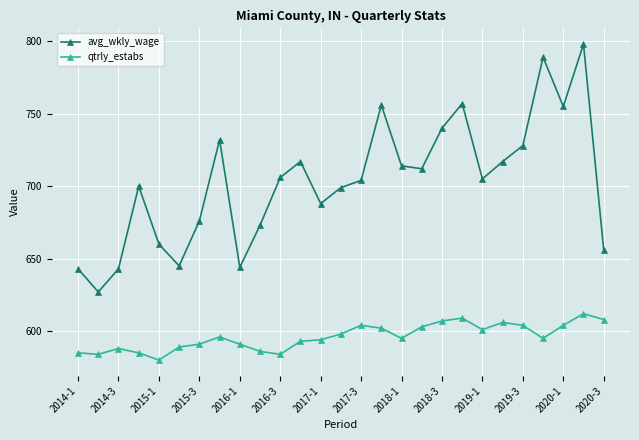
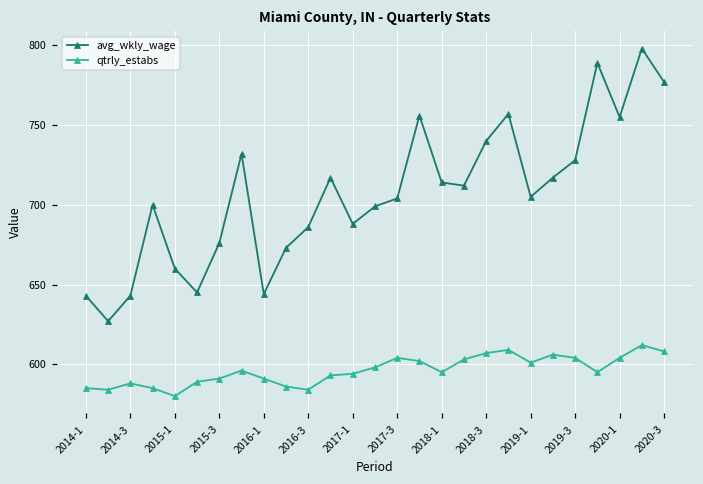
  {
    "avg_wkly_wage": {
      "2014-1": 643,
      "2014-3": 643,
      "2015-1": 660,
      "2015-3": 676,
      "2016-1": 644,
-     "2016-3": 706,
+     "2016-3": 686,
      "2017-1": 688,
      "2017-3": 704,
      "2018-1": 714,
      "2018-3": 740,
      "2019-1": 705,
      "2019-3": 728,
      "2020-1": 755,
-     "2020-3": 656
+     "2020-3": 777
    },
    "qtrly_estabs": {
      "2014-1": 585,
      "2014-3": 588,
      "2015-1": 580,
      "2015-3": 591,
      "2016-1": 591,
      "2016-3": 584,
      "2017-1": 594,
      "2017-3": 604,
      "2018-1": 595,
      "2018-3": 607,
      "2019-1": 601,
      "2019-3": 604,
      "2020-1": 604,
      "2020-3": 608
    }
  }
